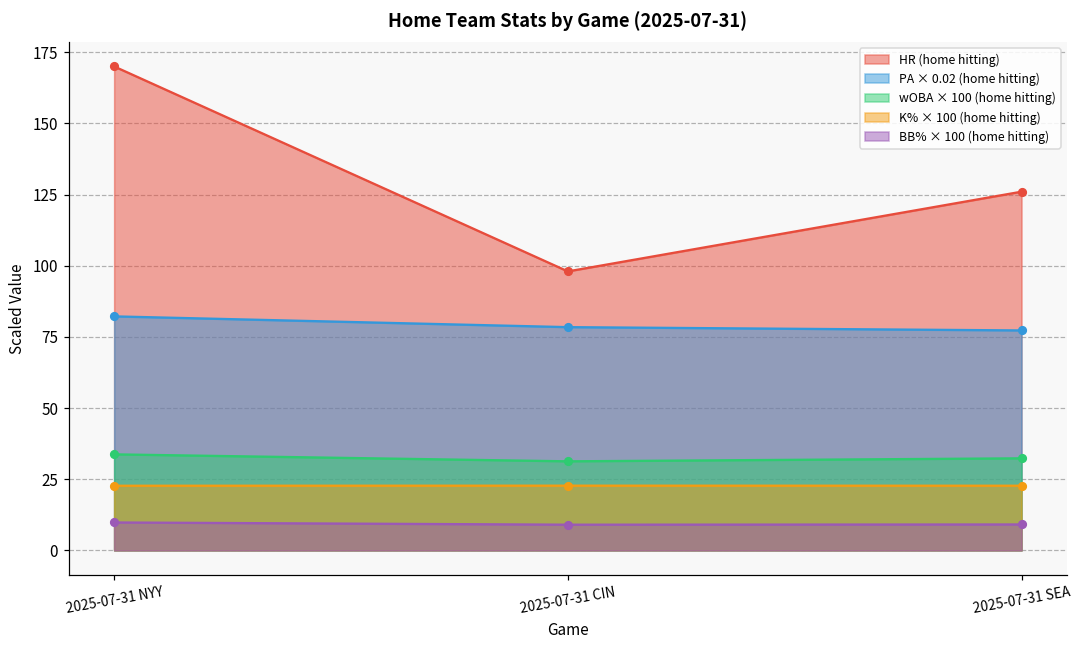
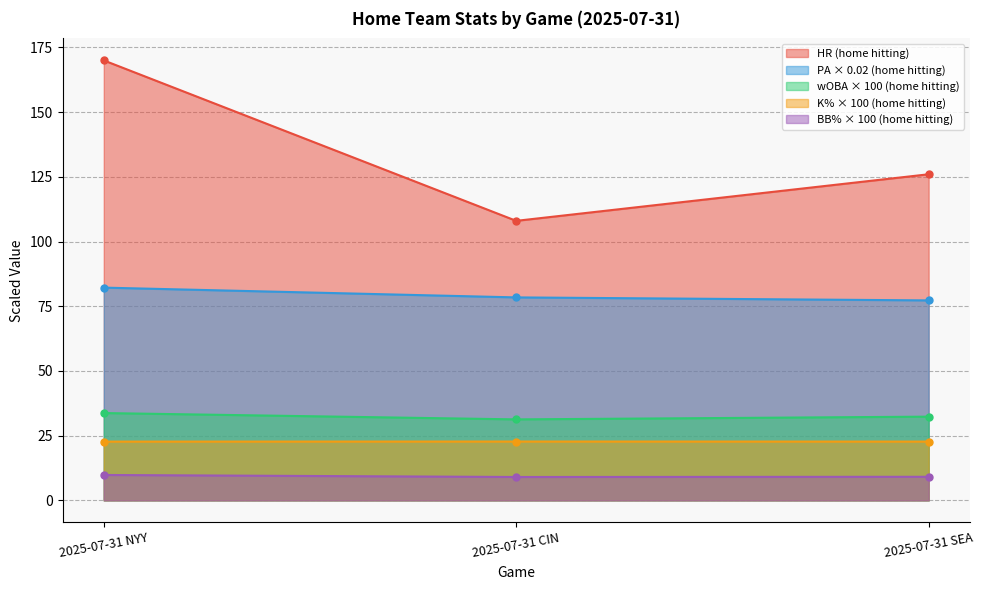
  {
    "HR (home hitting)": {
      "2025-07-31 NYY": 170,
-     "2025-07-31 CIN": 98,
+     "2025-07-31 CIN": 108,
      "2025-07-31 SEA": 126
    },
    "PA × 0.02 (home hitting)": {
      "2025-07-31 NYY": 82,
      "2025-07-31 CIN": 78,
      "2025-07-31 SEA": 77
    },
    "wOBA × 100 (home hitting)": {
      "2025-07-31 NYY": 34,
      "2025-07-31 CIN": 31,
      "2025-07-31 SEA": 32
    },
    "K% × 100 (home hitting)": {
      "2025-07-31 NYY": 23,
      "2025-07-31 CIN": 23,
      "2025-07-31 SEA": 23
    },
    "BB% × 100 (home hitting)": {
      "2025-07-31 NYY": 10,
      "2025-07-31 CIN": 9,
      "2025-07-31 SEA": 9
    }
  }
